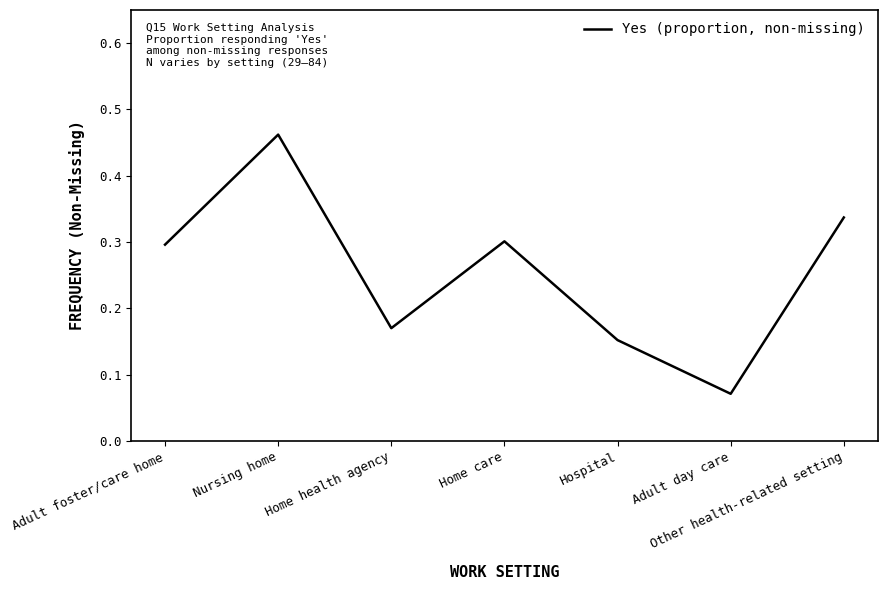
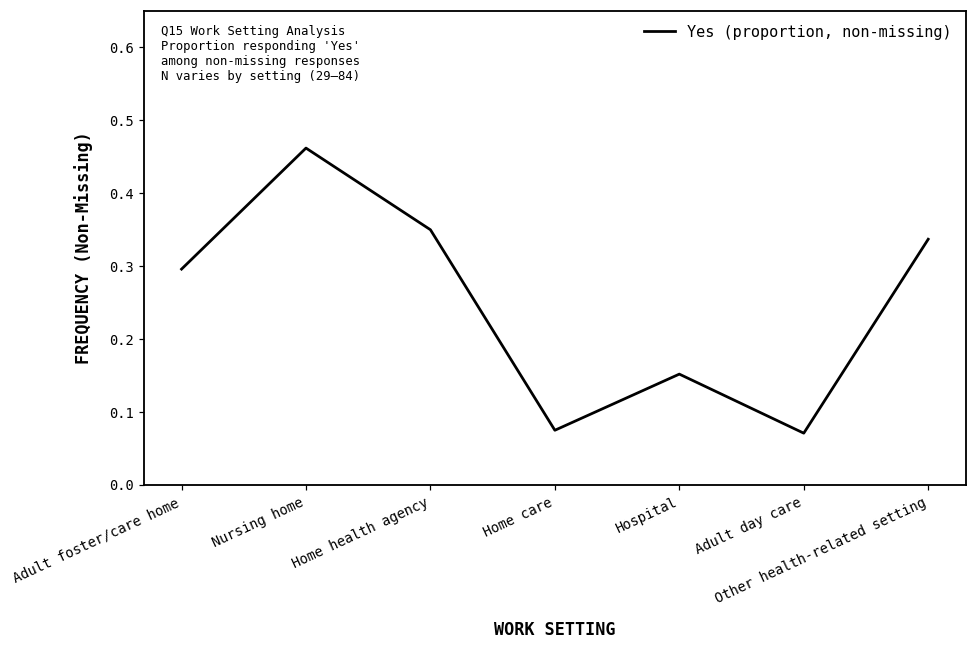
  {
    "Adult foster/care home": 0.30,
    "Nursing home": 0.46,
-   "Home health agency": 0.17,
-   "Home care": 0.30,
+   "Home health agency": 0.35,
+   "Home care": 0.08,
    "Hospital": 0.15,
    "Adult day care": 0.07,
    "Other health-related setting": 0.34
  }
